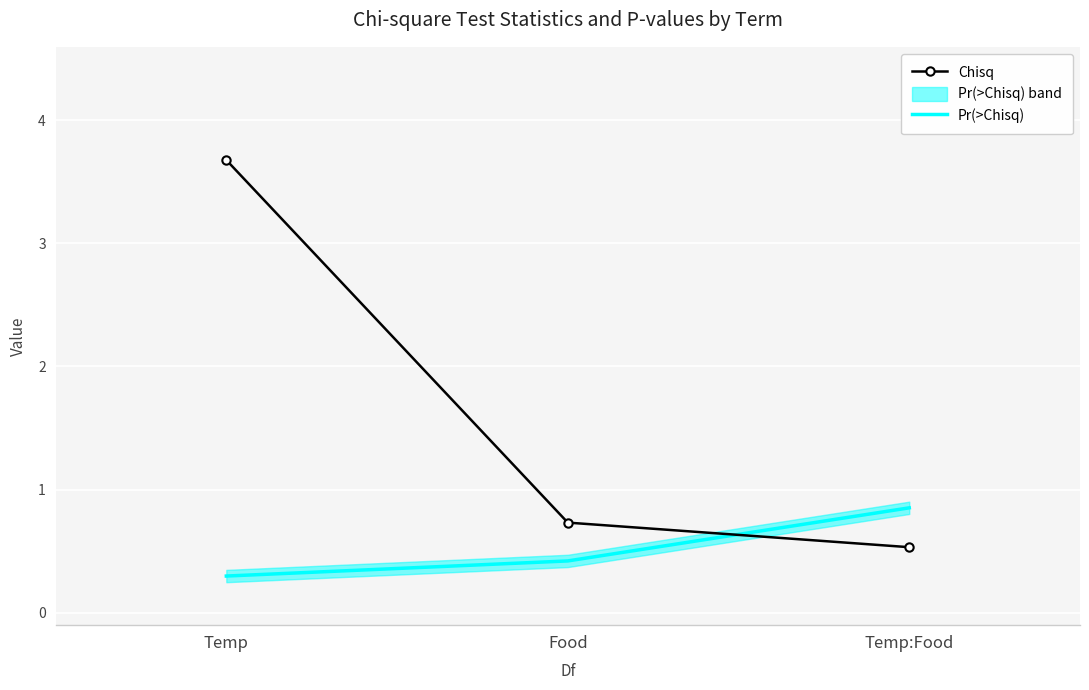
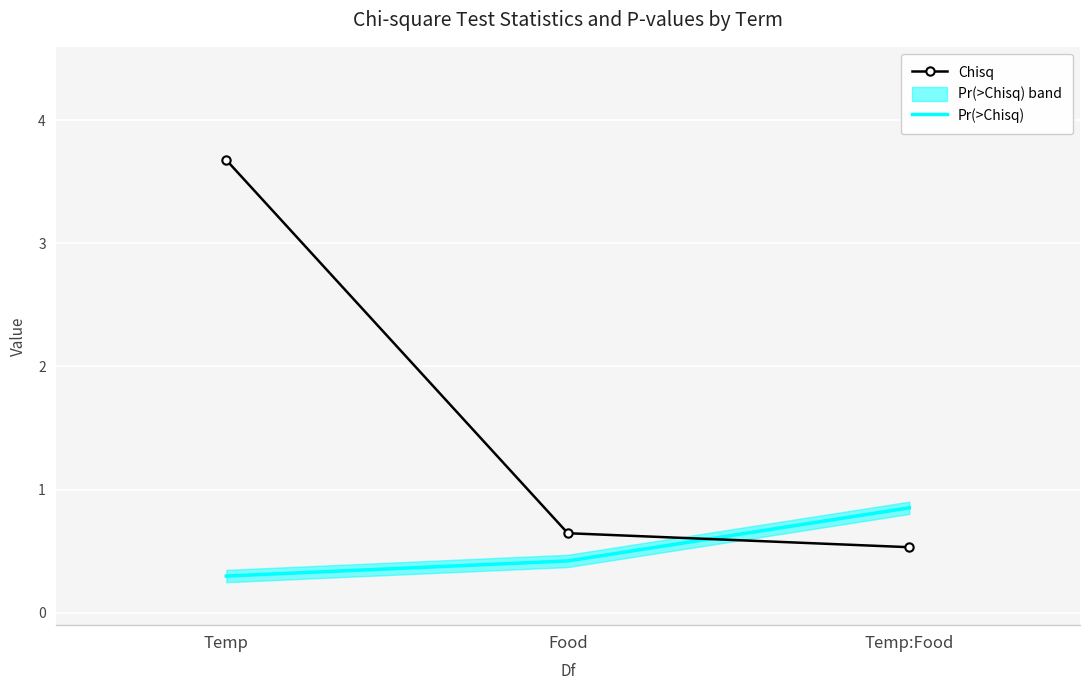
  {
    "Chisq": {
      "Temp": 3.68,
-     "Food": 0.73,
+     "Food": 0.65,
      "Temp:Food": 0.53
    }
  }
